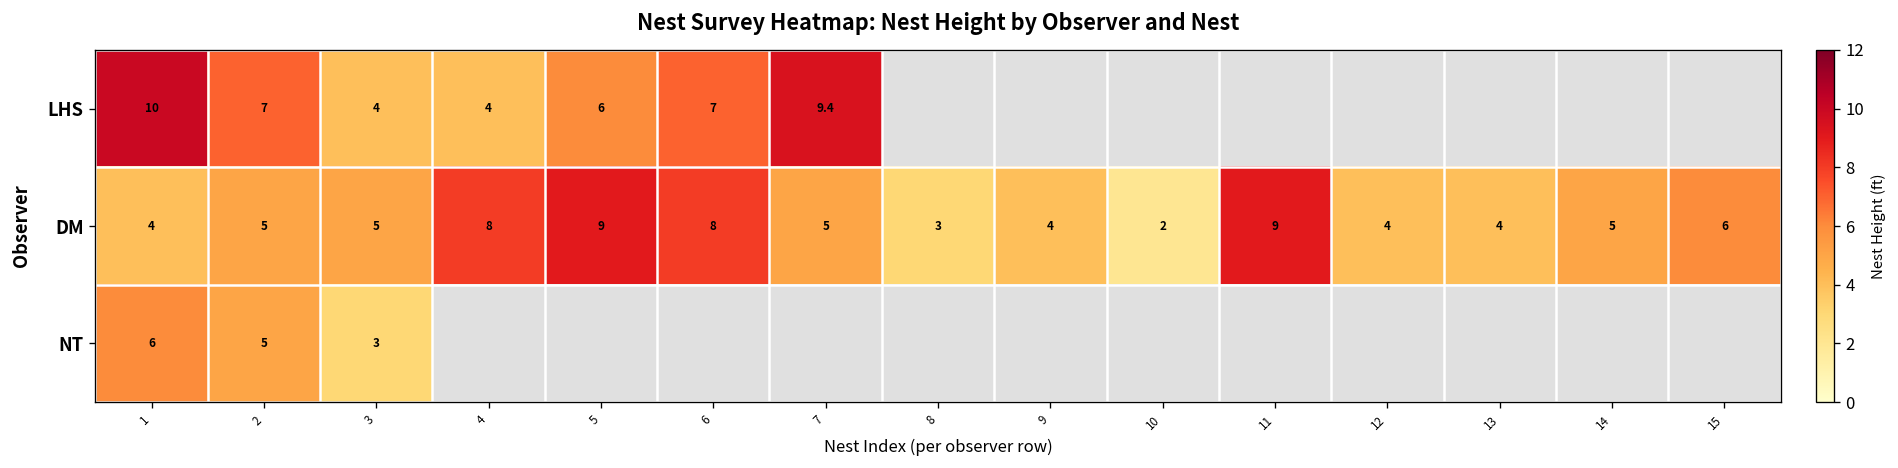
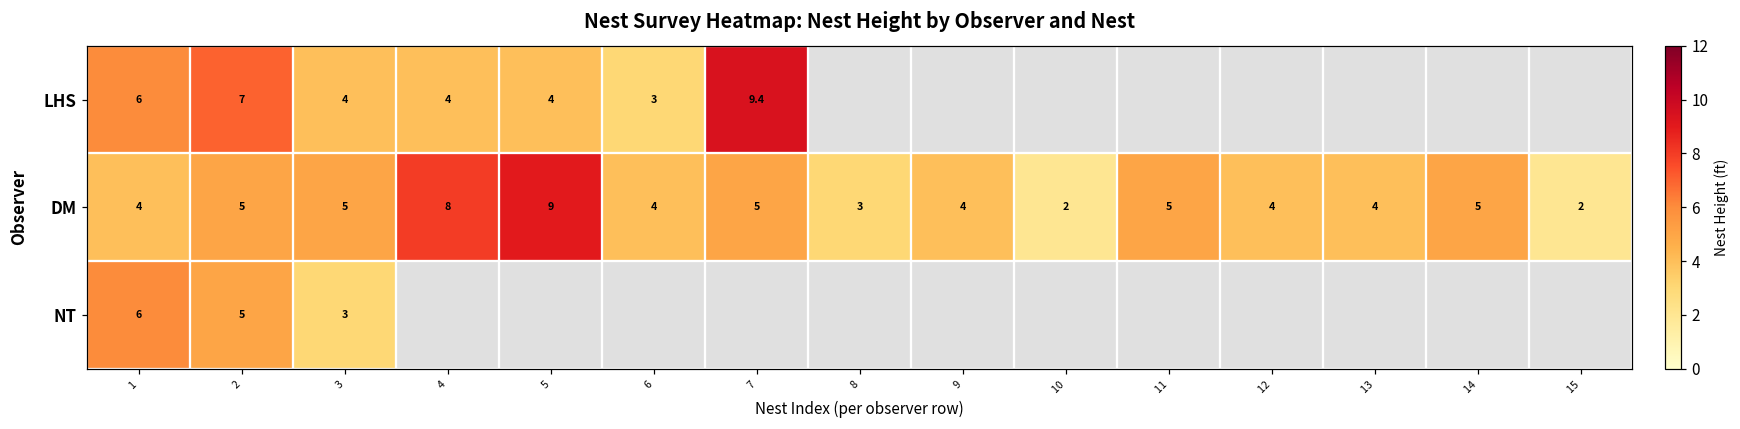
  {
    "LHS": {
-     "1": 10,
+     "1": 6,
      "2": 7,
      "3": 4,
      "4": 4,
-     "5": 6,
-     "6": 7,
+     "5": 4,
+     "6": 3,
      "7": 9.4
    },
    "DM": {
      "1": 4,
      "2": 5,
      "3": 5,
      "4": 8,
      "5": 9,
-     "6": 8,
+     "6": 4,
      "7": 5,
      "8": 3,
      "9": 4,
      "10": 2,
-     "11": 9,
+     "11": 5,
      "12": 4,
      "13": 4,
      "14": 5,
-     "15": 6
+     "15": 2
    },
    "NT": {
      "1": 6,
      "2": 5,
      "3": 3
    }
  }
